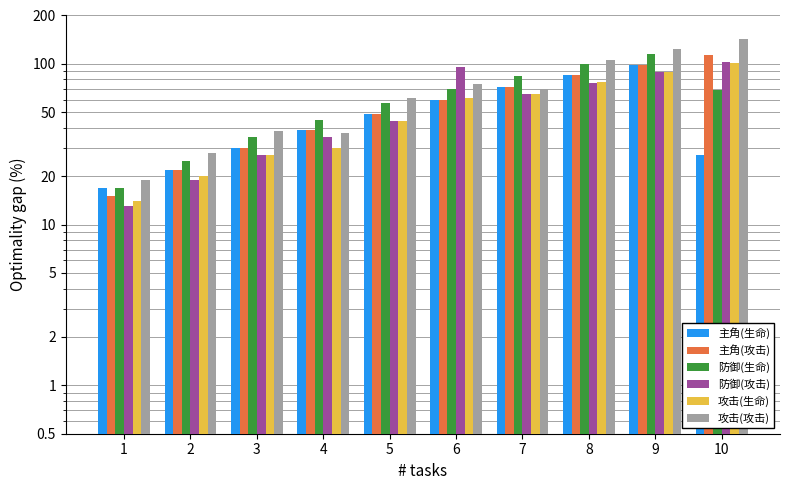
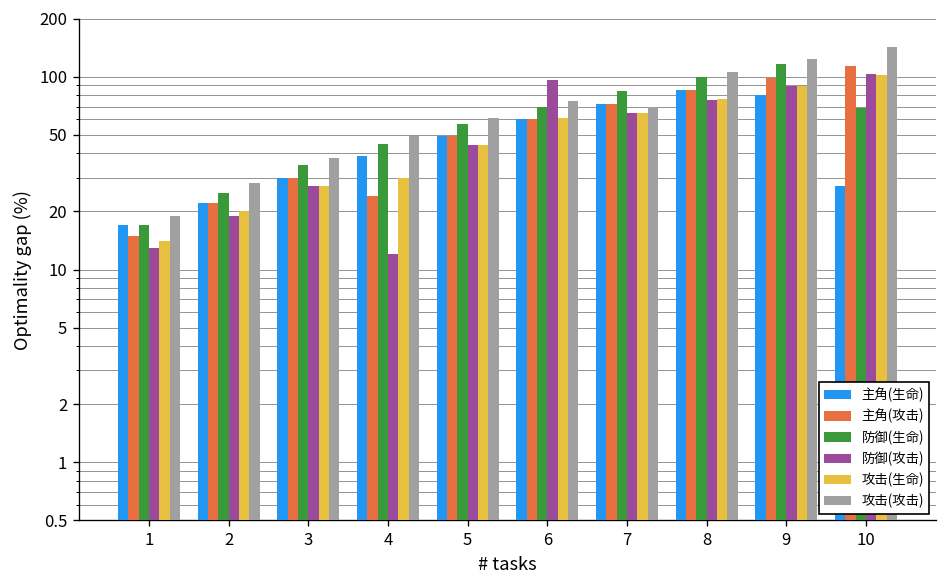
  {
    "主角(生命)": {
      "1": 17,
      "2": 22,
      "3": 30,
      "4": 39,
      "5": 49,
      "6": 60,
      "7": 70,
      "8": 90,
-     "9": 100,
+     "9": 80,
      "10": 27
    },
    "主角(攻击)": {
      "1": 15,
      "2": 22,
      "3": 30,
-     "4": 39,
+     "4": 24,
      "5": 49,
      "6": 60,
      "7": 70,
      "8": 90,
      "9": 100,
      "10": 110
    },
    "防御(生命)": {
      "1": 17,
      "2": 25,
      "3": 35,
      "4": 45,
      "5": 57,
      "6": 70,
      "7": 80,
      "8": 100,
      "9": 120,
      "10": 69
    },
    "防御(攻击)": {
      "1": 13,
      "2": 19,
      "3": 27,
-     "4": 35,
+     "4": 12,
      "5": 44,
      "6": 100,
      "7": 65,
      "8": 80,
      "9": 90,
      "10": 100
    },
    "攻击(生命)": {
      "1": 14,
      "2": 20,
      "3": 27,
      "4": 30,
      "5": 44,
      "6": 61,
      "7": 65,
      "8": 80,
      "9": 90,
      "10": 100
    },
    "攻击(攻击)": {
      "1": 19,
      "2": 28,
      "3": 38,
-     "4": 37,
+     "4": 49,
      "5": 61,
      "6": 80,
      "7": 70,
      "8": 110,
      "9": 120,
      "10": 140
    }
  }
